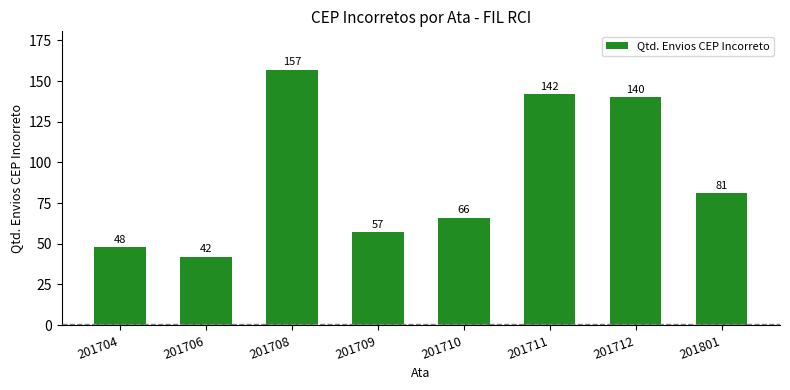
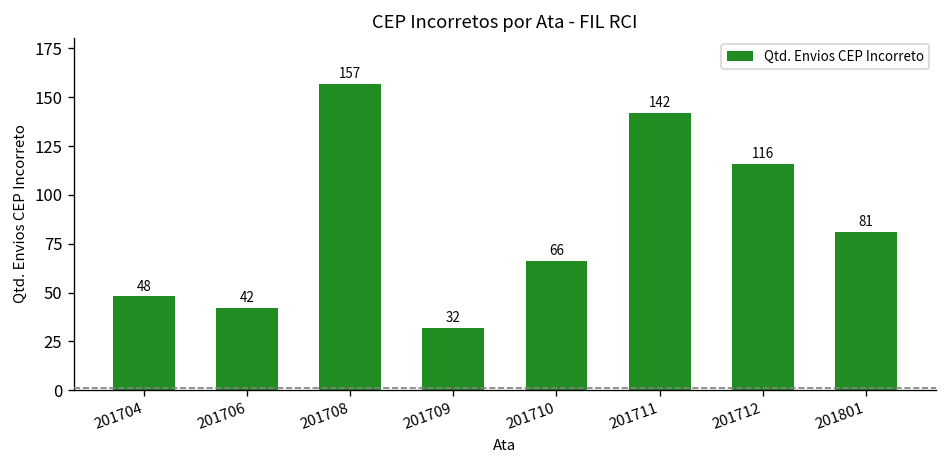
  {
    "201704": 48,
    "201706": 42,
    "201708": 157,
-   "201709": 57,
+   "201709": 32,
    "201710": 66,
    "201711": 142,
-   "201712": 140,
+   "201712": 116,
    "201801": 81
  }
